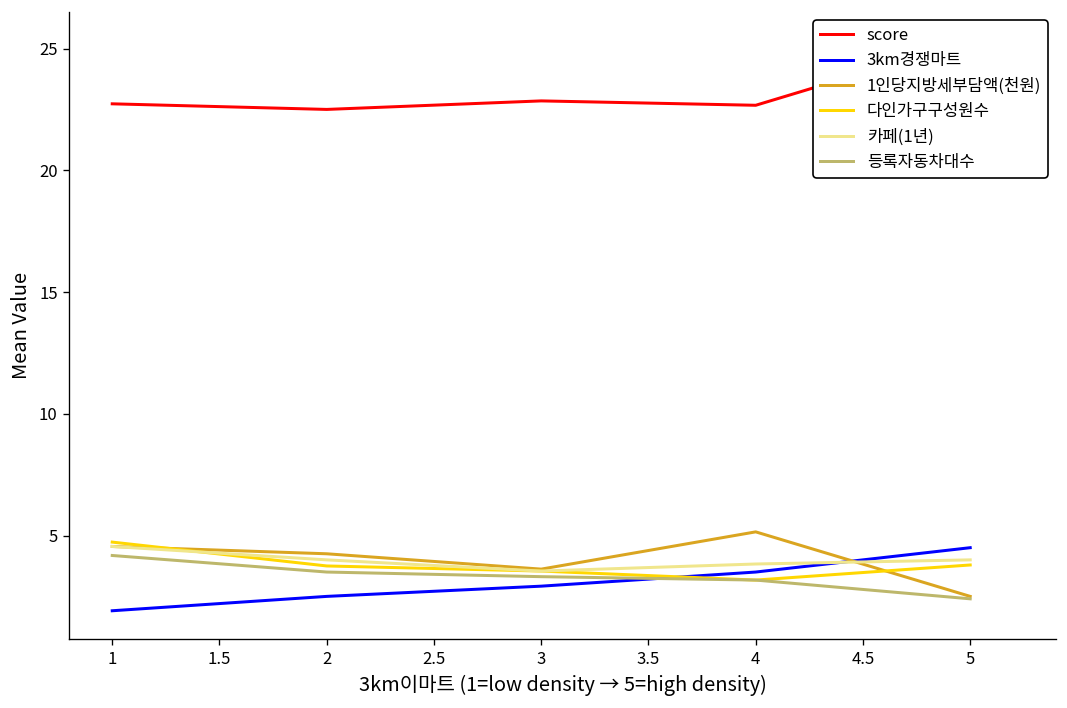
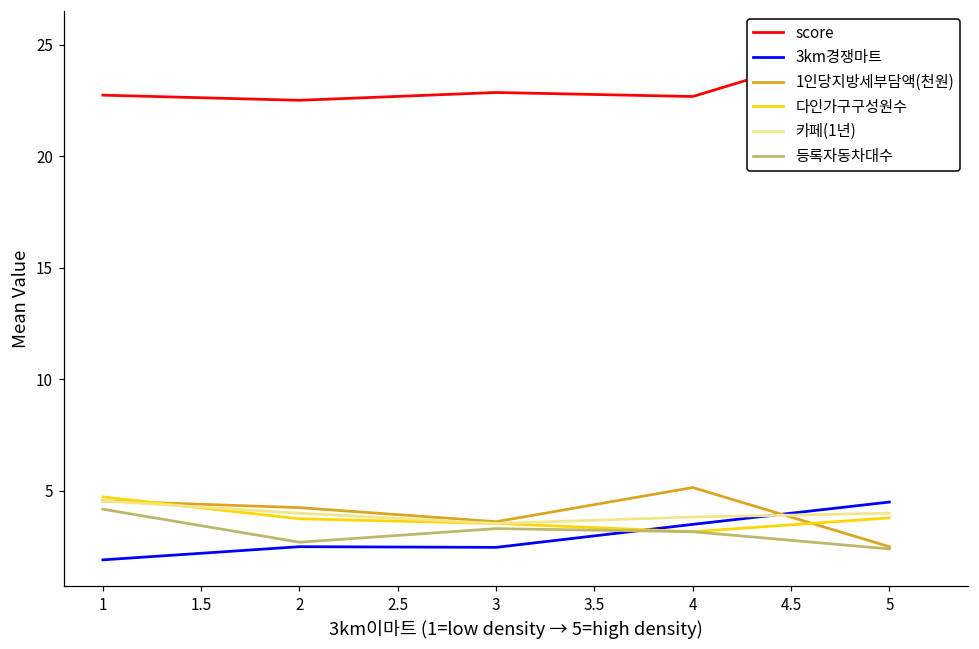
  {
    "score": {
      "1": 22.7,
      "2": 22.5,
      "3": 22.9,
      "4": 22.7
    },
    "3km경쟁마트": {
      "1": 1.9,
      "2": 2.5,
-     "3": 2.9,
+     "3": 2.5,
      "4": 3.5,
      "5": 4.5
    },
    "1인당지방세부담액(천원)": {
      "2": 4.3,
      "4": 5.2
    },
    "다인가구구성원수": {
      "1": 4.7,
      "2": 3.8,
      "5": 3.8
    },
    "카페(1년)": {
      "2": 4.0,
      "4": 3.8,
      "5": 4.0
    },
    "등록자동차대수": {
      "1": 4.2,
-     "2": 3.5,
+     "2": 2.7,
      "3": 3.3
    }
  }
